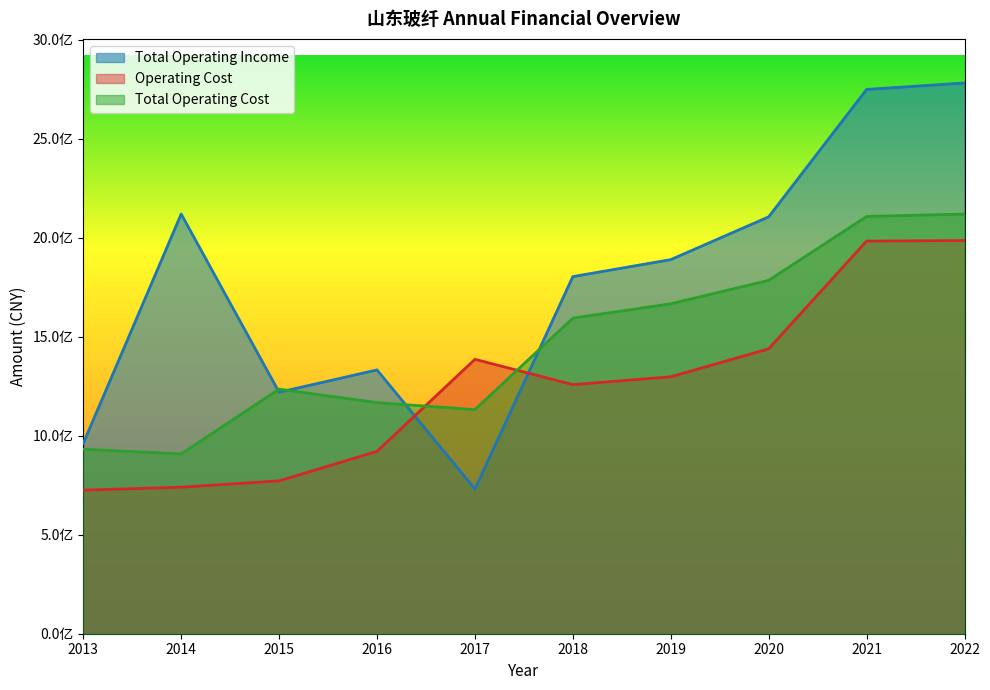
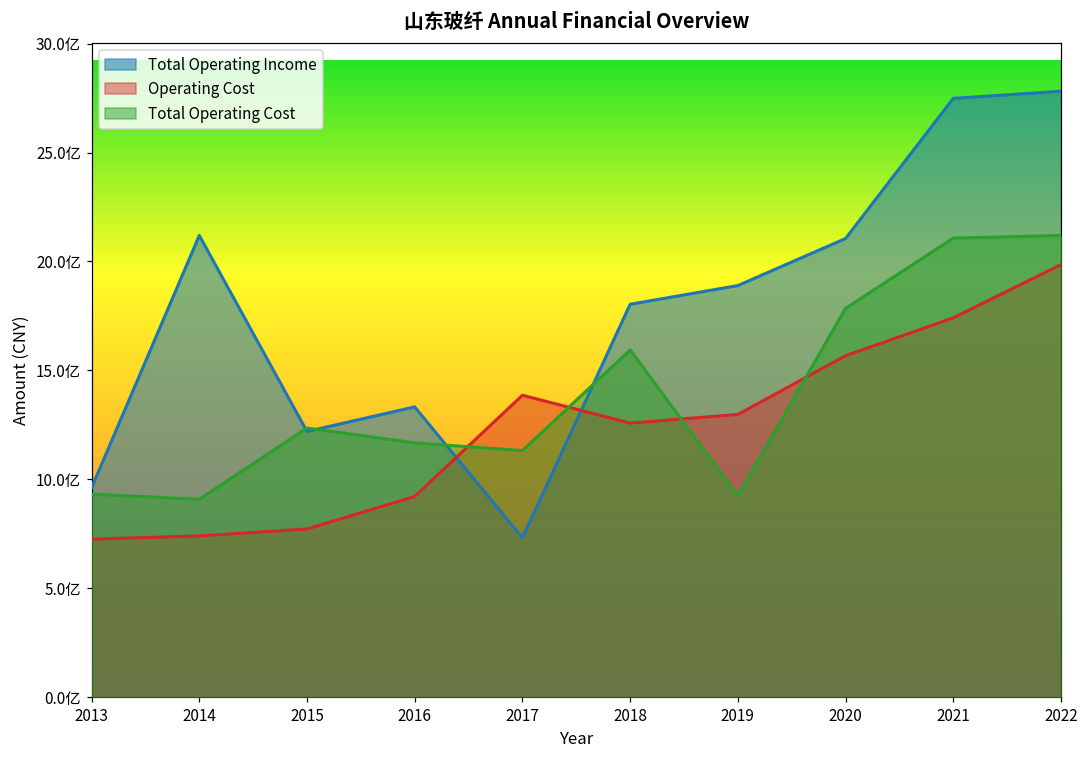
  {
    "Total Operating Income": {
      "2013": "9.6亿",
      "2014": "21.2亿",
      "2015": "12.2亿",
      "2016": "13.3亿",
      "2017": "7.3亿",
      "2018": "18.0亿",
      "2019": "18.9亿",
      "2020": "21.1亿",
      "2021": "27.5亿",
      "2022": "27.8亿"
    },
    "Operating Cost": {
      "2013": "7.3亿",
      "2014": "7.4亿",
      "2015": "7.7亿",
      "2016": "9.2亿",
      "2017": "13.9亿",
      "2018": "12.6亿",
      "2019": "13.0亿",
-     "2020": "14.4亿",
-     "2021": "19.8亿",
+     "2020": "15.7亿",
+     "2021": "17.4亿",
      "2022": "19.9亿"
    },
    "Total Operating Cost": {
      "2013": "9.3亿",
      "2014": "9.1亿",
      "2015": "12.4亿",
      "2016": "11.7亿",
      "2017": "11.3亿",
      "2018": "15.9亿",
-     "2019": "16.7亿",
+     "2019": "9.2亿",
      "2020": "17.8亿",
      "2021": "21.1亿",
      "2022": "21.2亿"
    }
  }
